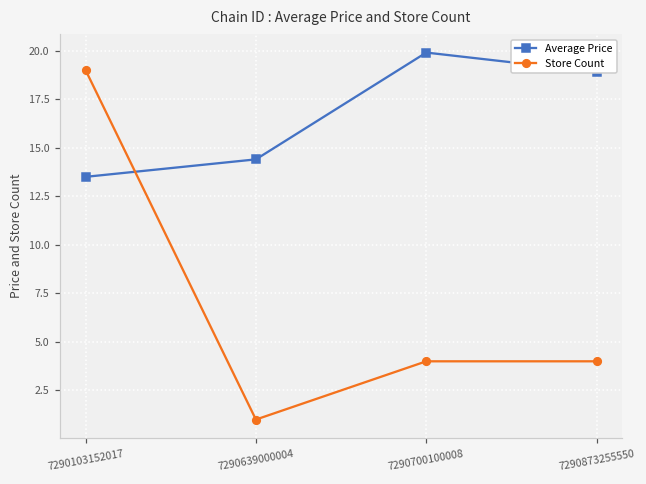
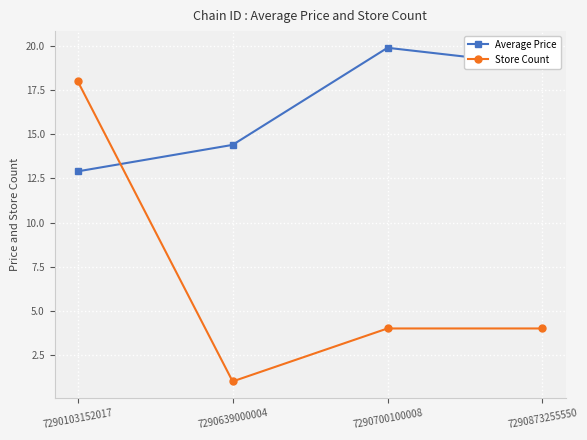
  {
    "Average Price": {
-     "7290103152017": 13.5,
+     "7290103152017": 12.9,
      "7290639000004": 14.4,
      "7290700100008": 19.9
    },
    "Store Count": {
-     "7290103152017": 19,
+     "7290103152017": 18,
      "7290639000004": 1,
      "7290700100008": 4,
      "7290873255550": 4
    }
  }
